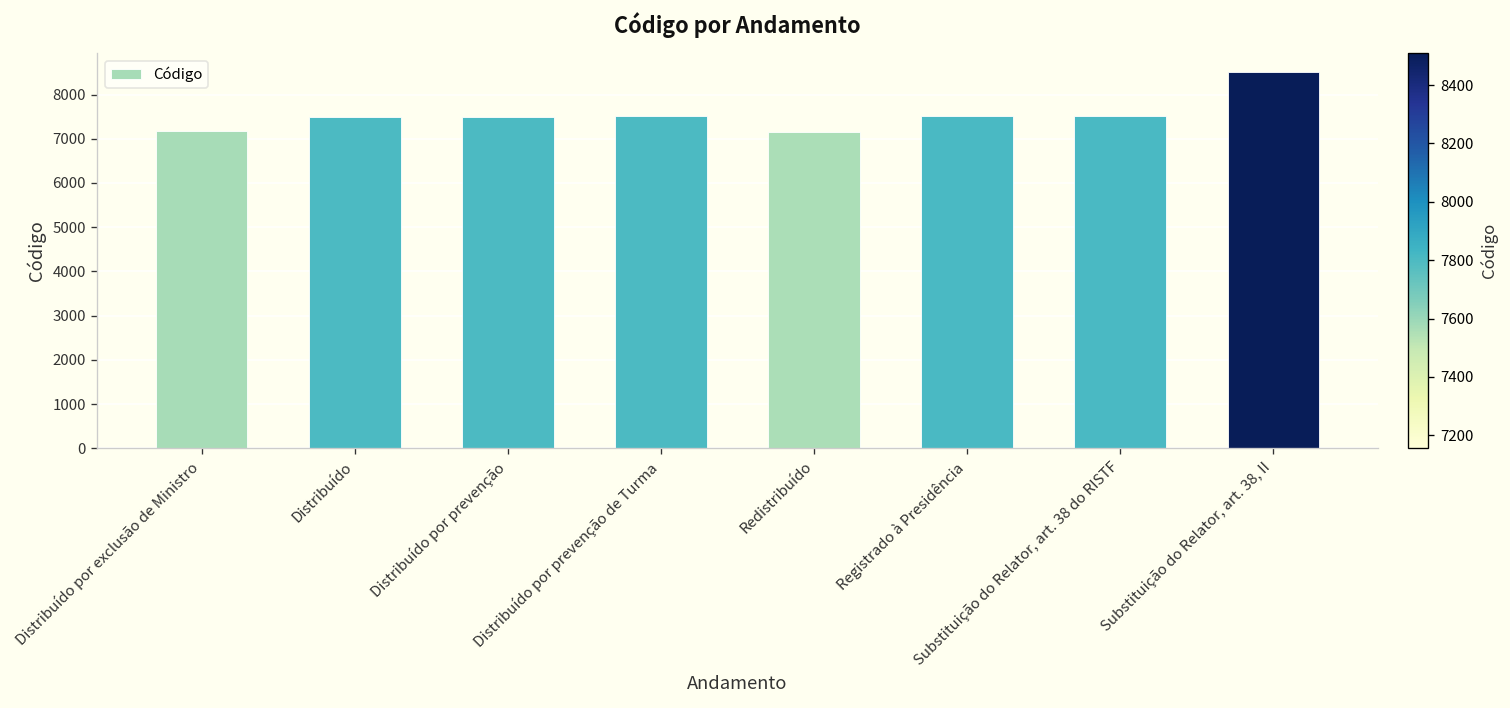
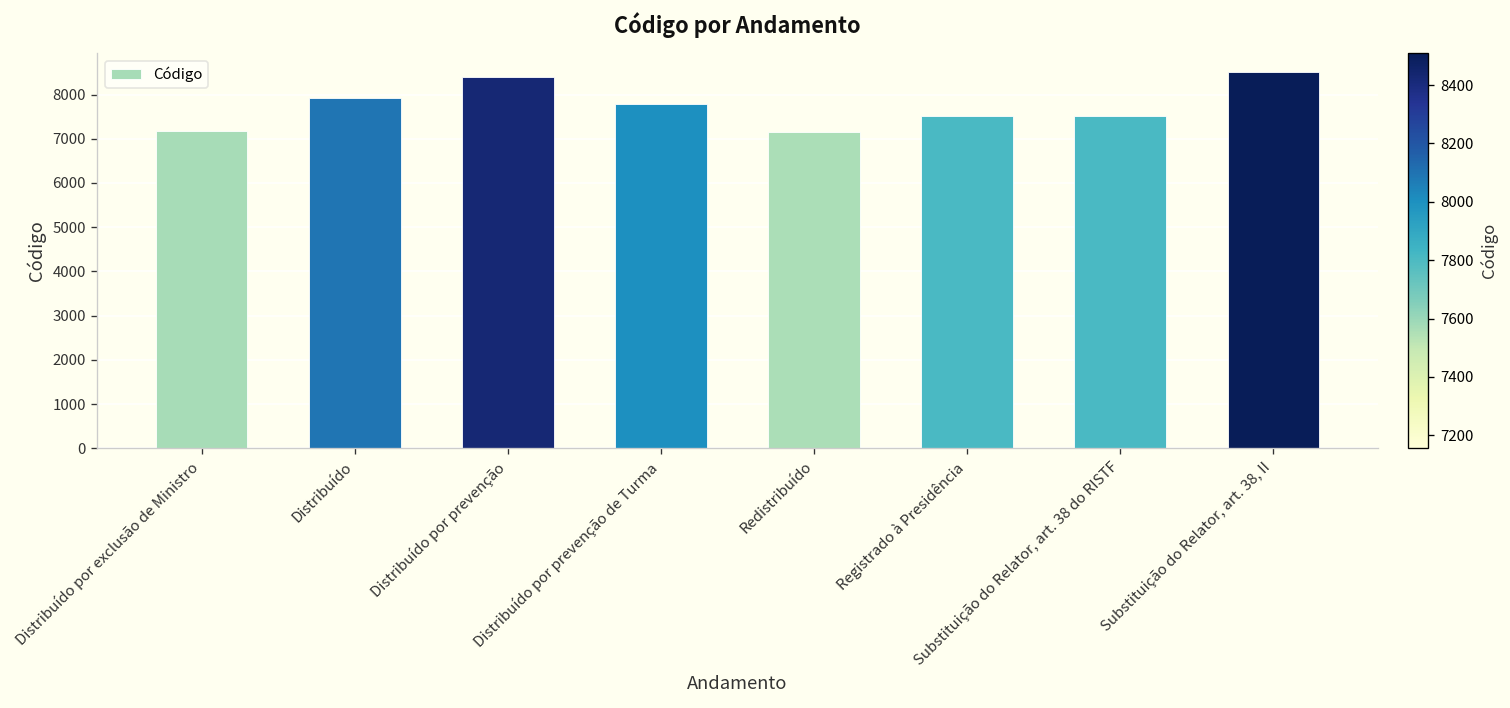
  {
    "Distribuído por exclusão de Ministro": 7200,
-   "Distribuído": 7500,
-   "Distribuído por prevenção": 7500,
-   "Distribuído por prevenção de Turma": 7500,
+   "Distribuído": 7900,
+   "Distribuído por prevenção": 8400,
+   "Distribuído por prevenção de Turma": 7800,
    "Redistribuído": 7200,
    "Registrado à Presidência": 7500,
    "Substituição do Relator, art. 38 do RISTF": 7500,
    "Substituição do Relator, art. 38, II": 8500
  }
